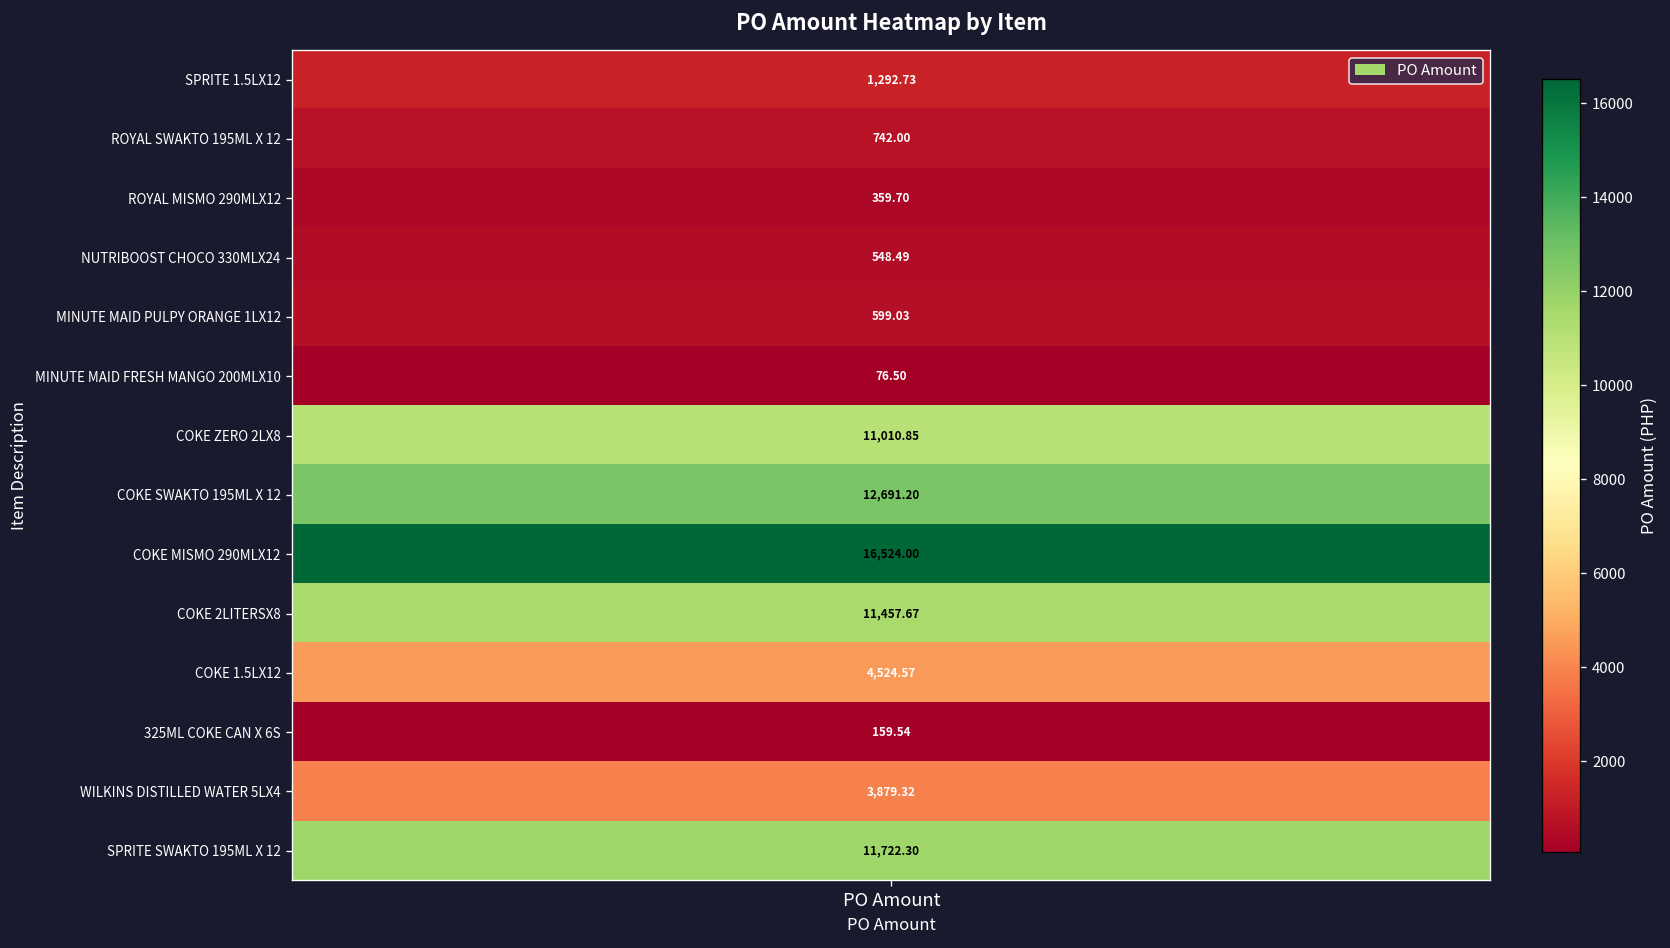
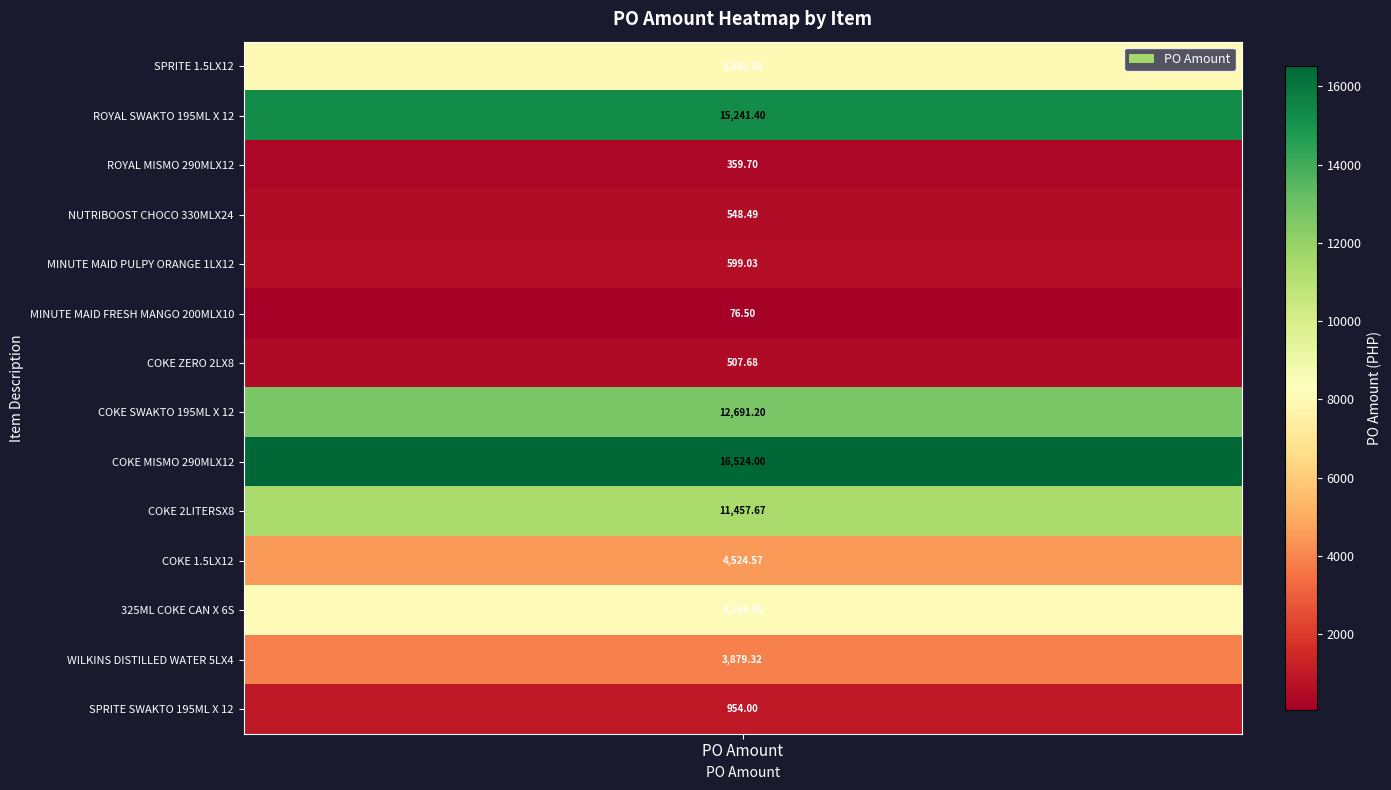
  {
    "SPRITE 1.5LX12": {
-     "PO Amount": "1,292.73"
+     "PO Amount": "8,003.26"
    },
    "ROYAL SWAKTO 195ML X 12": {
-     "PO Amount": "742.00"
+     "PO Amount": "15,241.40"
    },
    "ROYAL MISMO 290MLX12": {
      "PO Amount": "359.70"
    },
    "NUTRIBOOST CHOCO 330MLX24": {
      "PO Amount": "548.49"
    },
    "MINUTE MAID PULPY ORANGE 1LX12": {
      "PO Amount": "599.03"
    },
    "MINUTE MAID FRESH MANGO 200MLX10": {
      "PO Amount": "76.50"
    },
    "COKE ZERO 2LX8": {
-     "PO Amount": "11,010.85"
+     "PO Amount": "507.68"
    },
    "COKE SWAKTO 195ML X 12": {
      "PO Amount": "12,691.20"
    },
    "COKE MISMO 290MLX12": {
      "PO Amount": "16,524.00"
    },
    "COKE 2LITERSX8": {
      "PO Amount": "11,457.67"
    },
    "COKE 1.5LX12": {
      "PO Amount": "4,524.57"
    },
    "325ML COKE CAN X 6S": {
-     "PO Amount": "159.54"
+     "PO Amount": "8,154.40"
    },
    "WILKINS DISTILLED WATER 5LX4": {
      "PO Amount": "3,879.32"
    },
    "SPRITE SWAKTO 195ML X 12": {
-     "PO Amount": "11,722.30"
+     "PO Amount": "954.00"
    }
  }
